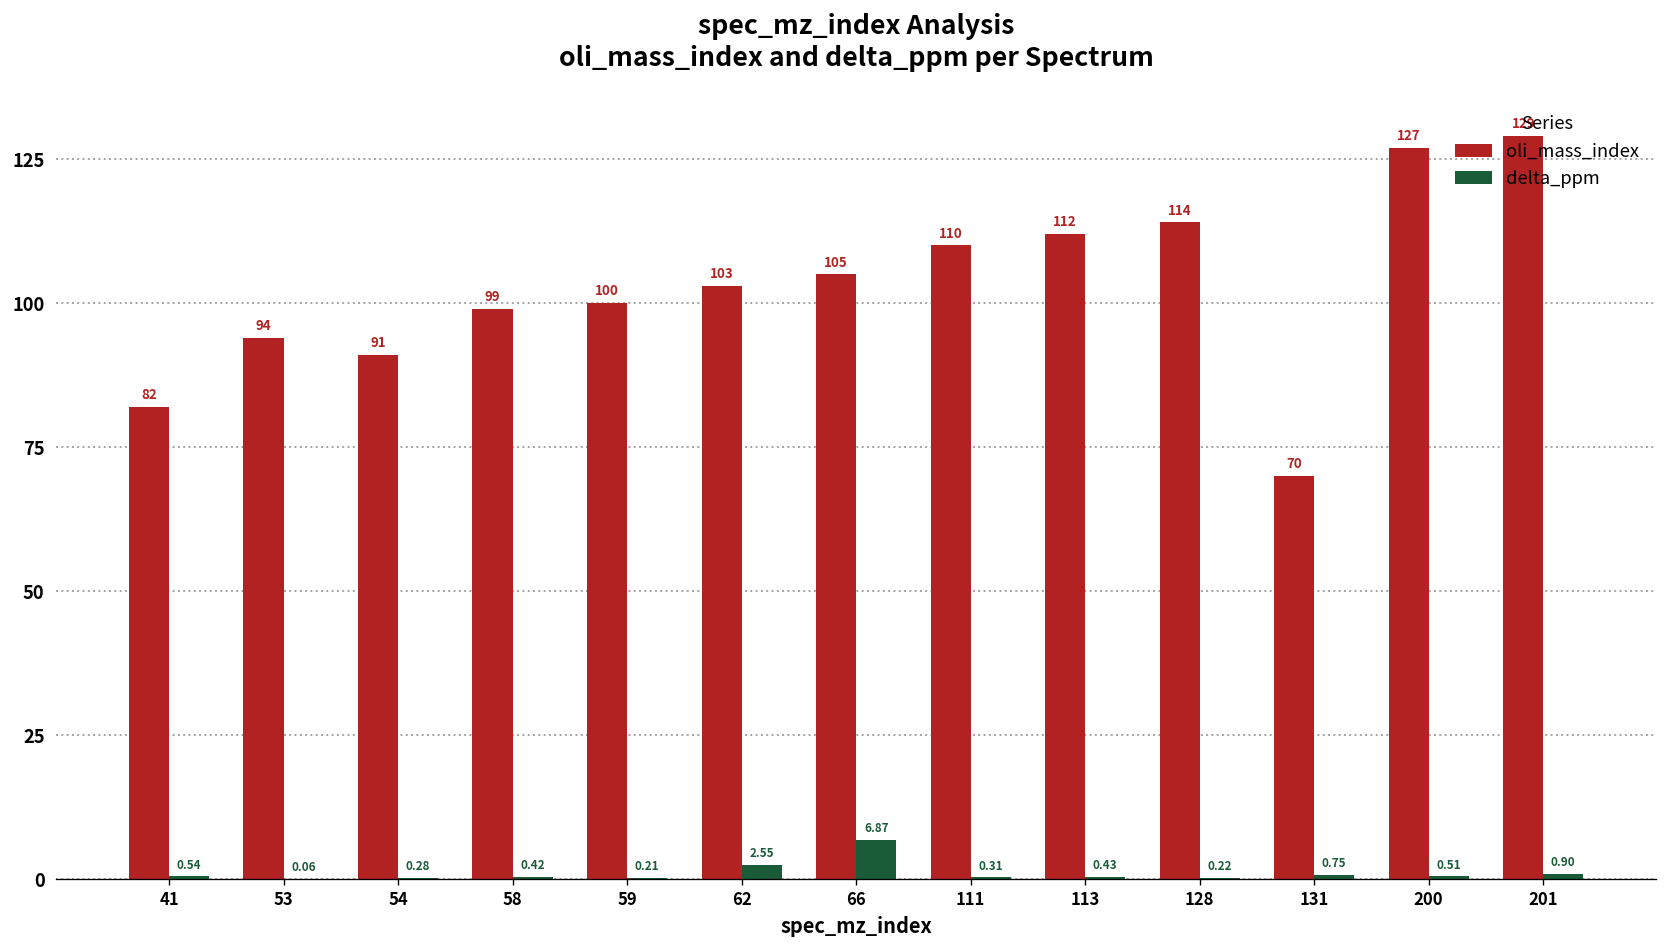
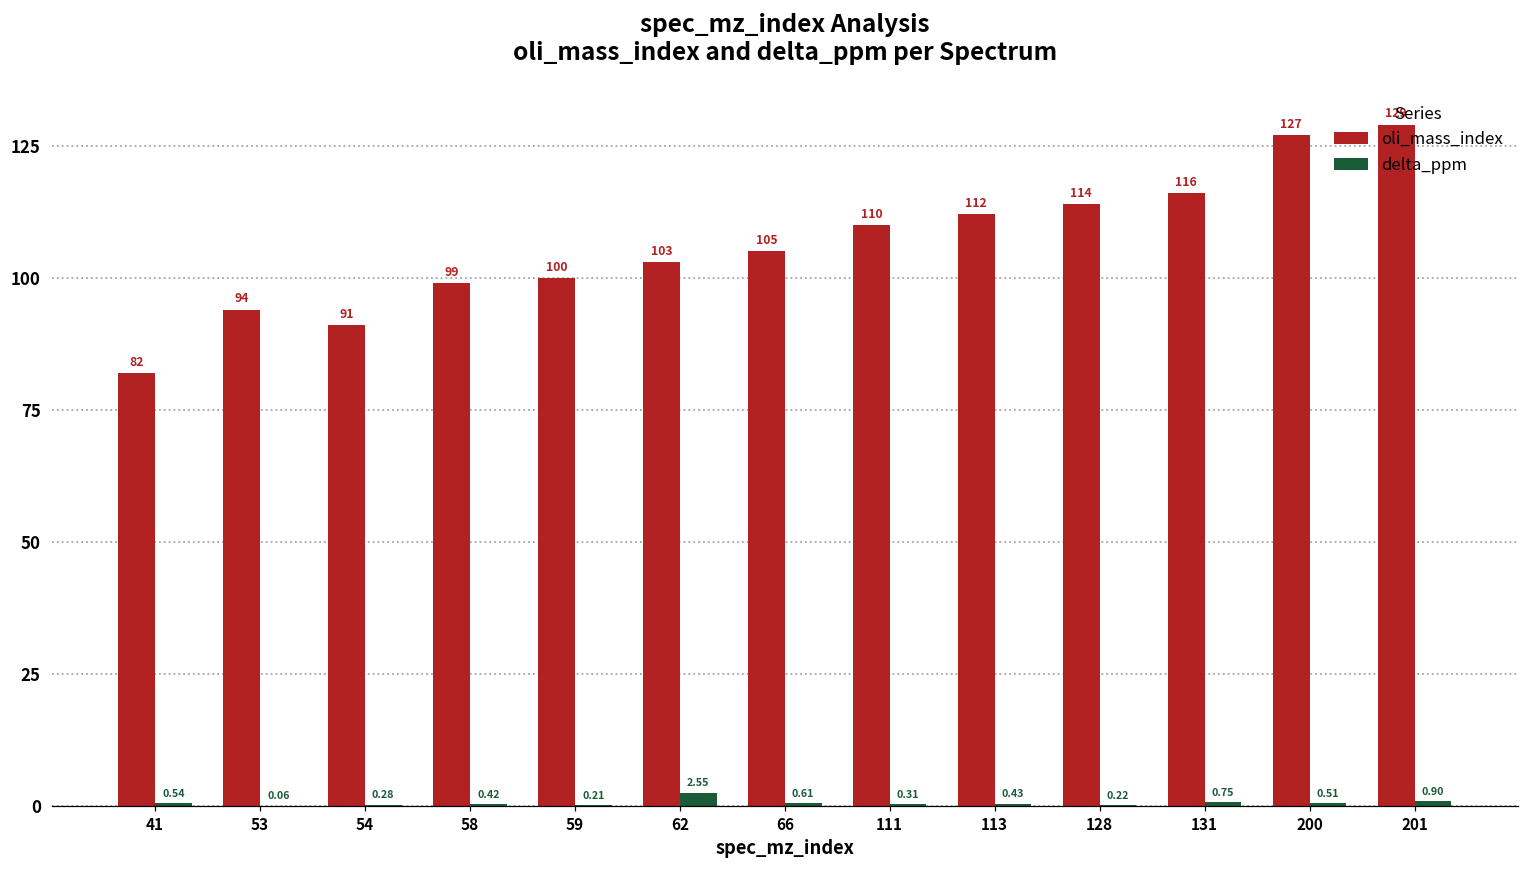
  {
    "oli_mass_index": {
      "41": 82,
      "53": 94,
      "54": 91,
      "58": 99,
      "59": 100,
      "62": 103,
      "66": 105,
      "111": 110,
      "113": 112,
      "128": 114,
-     "131": 70,
+     "131": 116,
      "200": 127,
      "201": 129
    },
    "delta_ppm": {
      "41": 0.54,
      "53": 0.06,
      "54": 0.28,
      "58": 0.42,
      "59": 0.21,
      "62": 2.55,
-     "66": 6.87,
+     "66": 0.61,
      "111": 0.31,
      "113": 0.43,
      "128": 0.22,
      "131": 0.75,
      "200": 0.51,
      "201": 0.90
    }
  }
